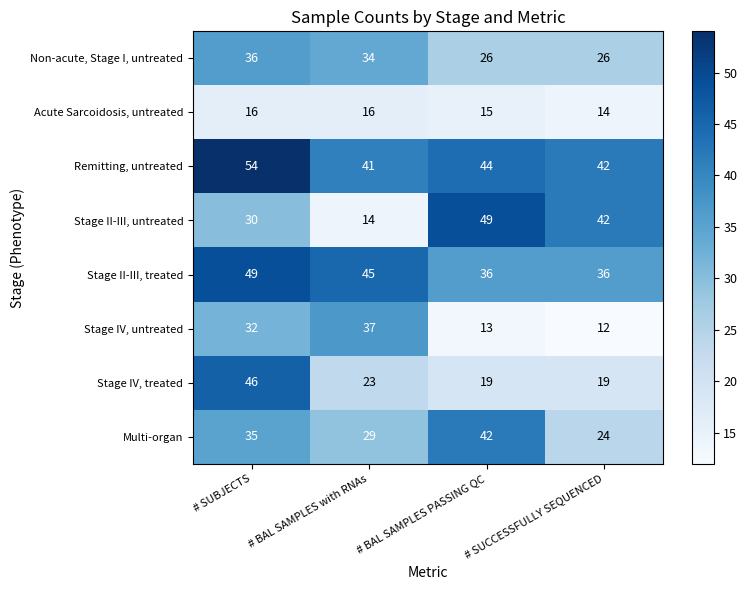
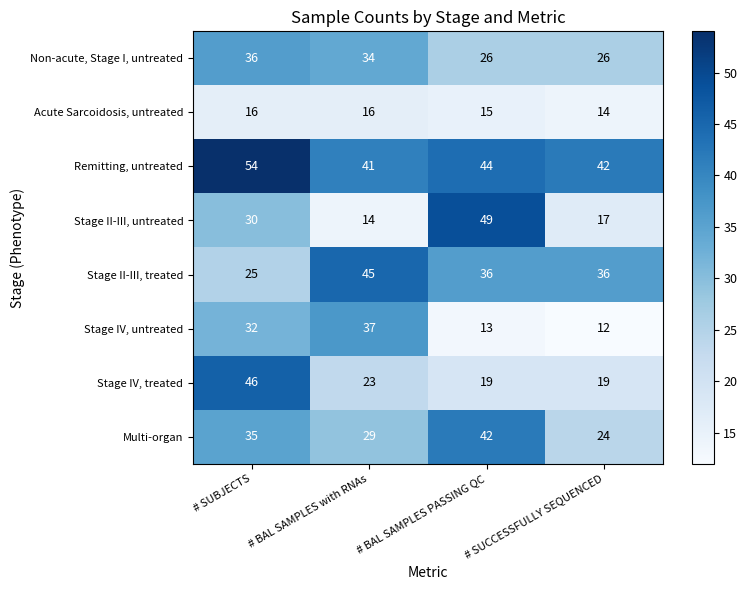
  {
    "Non-acute, Stage I, untreated": {
      "# SUBJECTS": 36,
      "# BAL SAMPLES with RNAs": 34,
      "# BAL SAMPLES PASSING QC": 26,
      "# SUCCESSFULLY SEQUENCED": 26
    },
    "Acute Sarcoidosis, untreated": {
      "# SUBJECTS": 16,
      "# BAL SAMPLES with RNAs": 16,
      "# BAL SAMPLES PASSING QC": 15,
      "# SUCCESSFULLY SEQUENCED": 14
    },
    "Remitting, untreated": {
      "# SUBJECTS": 54,
      "# BAL SAMPLES with RNAs": 41,
      "# BAL SAMPLES PASSING QC": 44,
      "# SUCCESSFULLY SEQUENCED": 42
    },
    "Stage II-III, untreated": {
      "# SUBJECTS": 30,
      "# BAL SAMPLES with RNAs": 14,
      "# BAL SAMPLES PASSING QC": 49,
-     "# SUCCESSFULLY SEQUENCED": 42
+     "# SUCCESSFULLY SEQUENCED": 17
    },
    "Stage II-III, treated": {
-     "# SUBJECTS": 49,
+     "# SUBJECTS": 25,
      "# BAL SAMPLES with RNAs": 45,
      "# BAL SAMPLES PASSING QC": 36,
      "# SUCCESSFULLY SEQUENCED": 36
    },
    "Stage IV, untreated": {
      "# SUBJECTS": 32,
      "# BAL SAMPLES with RNAs": 37,
      "# BAL SAMPLES PASSING QC": 13,
      "# SUCCESSFULLY SEQUENCED": 12
    },
    "Stage IV, treated": {
      "# SUBJECTS": 46,
      "# BAL SAMPLES with RNAs": 23,
      "# BAL SAMPLES PASSING QC": 19,
      "# SUCCESSFULLY SEQUENCED": 19
    },
    "Multi-organ": {
      "# SUBJECTS": 35,
      "# BAL SAMPLES with RNAs": 29,
      "# BAL SAMPLES PASSING QC": 42,
      "# SUCCESSFULLY SEQUENCED": 24
    }
  }
